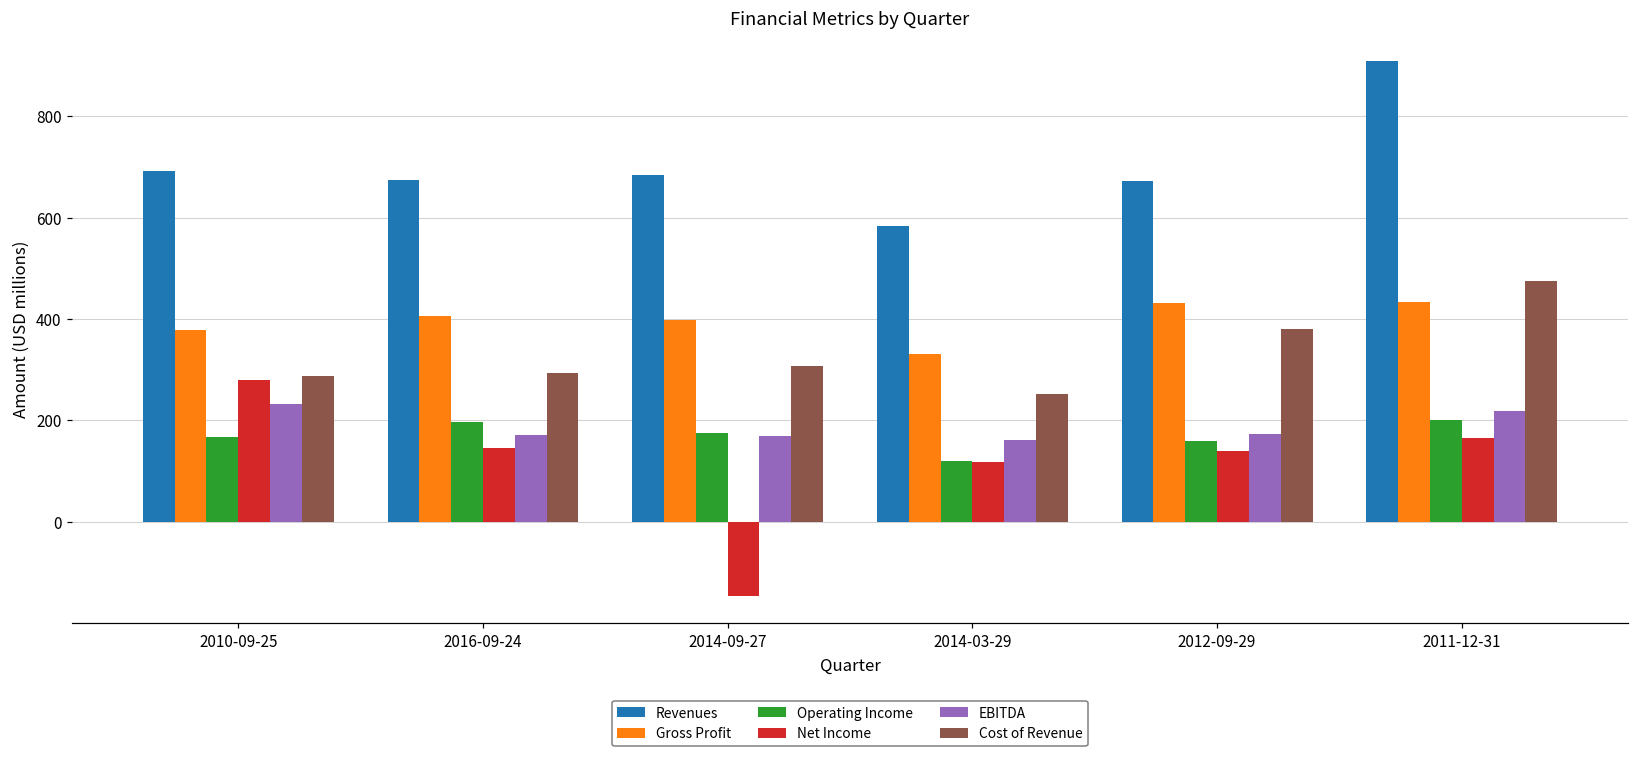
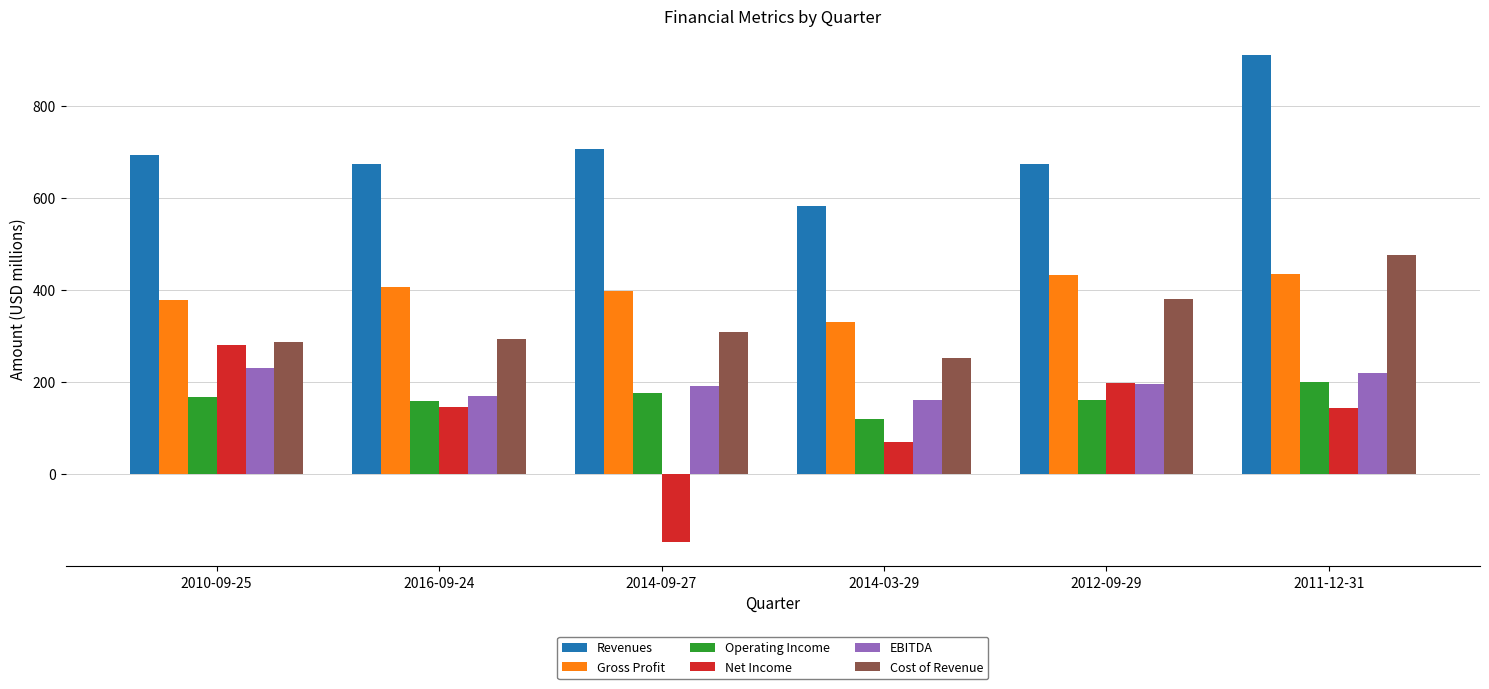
  {
    "Revenues": {
      "2010-09-25": 690,
      "2016-09-24": 670,
-     "2014-09-27": 690,
+     "2014-09-27": 710,
      "2014-03-29": 580,
      "2012-09-29": 670,
      "2011-12-31": 910
    },
    "Gross Profit": {
      "2010-09-25": 380,
      "2016-09-24": 410,
      "2014-09-27": 400,
      "2014-03-29": 330,
      "2012-09-29": 430,
      "2011-12-31": 430
    },
    "Operating Income": {
      "2010-09-25": 170,
-     "2016-09-24": 200,
+     "2016-09-24": 160,
      "2014-09-27": 180,
      "2014-03-29": 120,
      "2012-09-29": 160,
      "2011-12-31": 200
    },
    "Net Income": {
      "2010-09-25": 280,
      "2016-09-24": 150,
      "2014-09-27": -150,
-     "2014-03-29": 120,
-     "2012-09-29": 140,
-     "2011-12-31": 170
+     "2014-03-29": 70,
+     "2012-09-29": 200,
+     "2011-12-31": 140
    },
    "EBITDA": {
      "2010-09-25": 230,
      "2016-09-24": 170,
-     "2014-09-27": 170,
+     "2014-09-27": 190,
      "2014-03-29": 160,
-     "2012-09-29": 170,
+     "2012-09-29": 200,
      "2011-12-31": 220
    },
    "Cost of Revenue": {
      "2010-09-25": 290,
      "2016-09-24": 290,
      "2014-09-27": 310,
      "2014-03-29": 250,
      "2012-09-29": 380,
      "2011-12-31": 480
    }
  }
